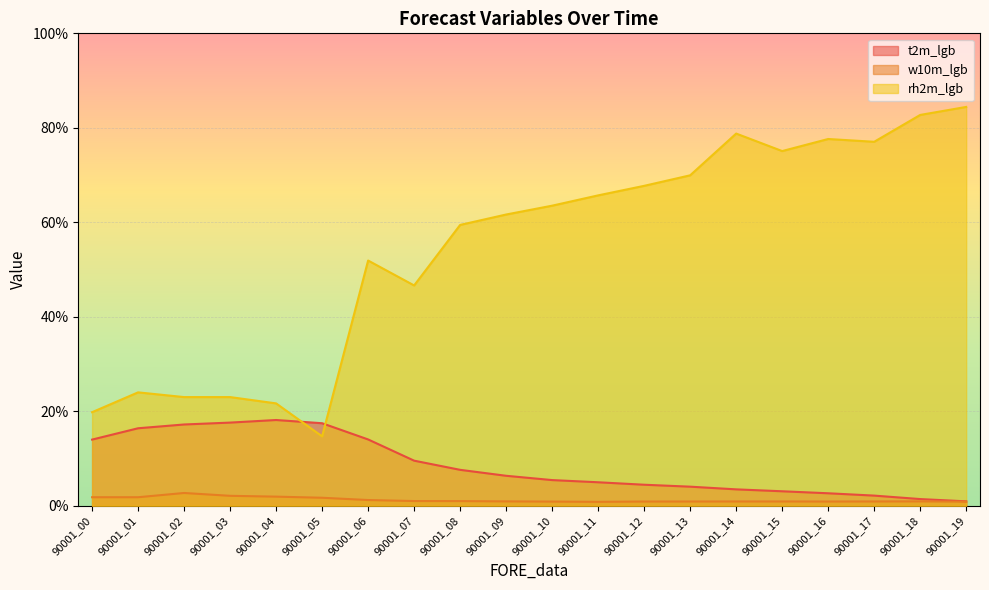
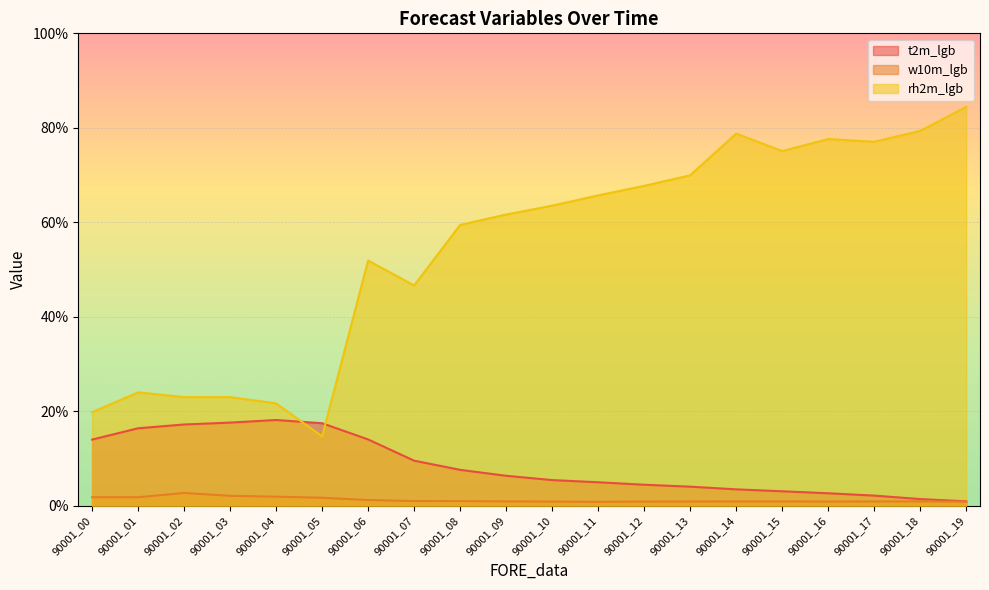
  {
    "rh2m_lgb": {
      "90001_00": "20%",
      "90001_01": "24%",
      "90001_02": "23%",
      "90001_03": "23%",
      "90001_04": "22%",
      "90001_05": "15%",
      "90001_06": "52%",
      "90001_07": "47%",
      "90001_08": "59%",
      "90001_09": "62%",
      "90001_10": "64%",
      "90001_11": "66%",
      "90001_12": "68%",
      "90001_13": "70%",
      "90001_14": "79%",
      "90001_15": "75%",
      "90001_16": "78%",
      "90001_17": "77%",
-     "90001_18": "83%",
+     "90001_18": "79%",
      "90001_19": "84%"
    }
  }
